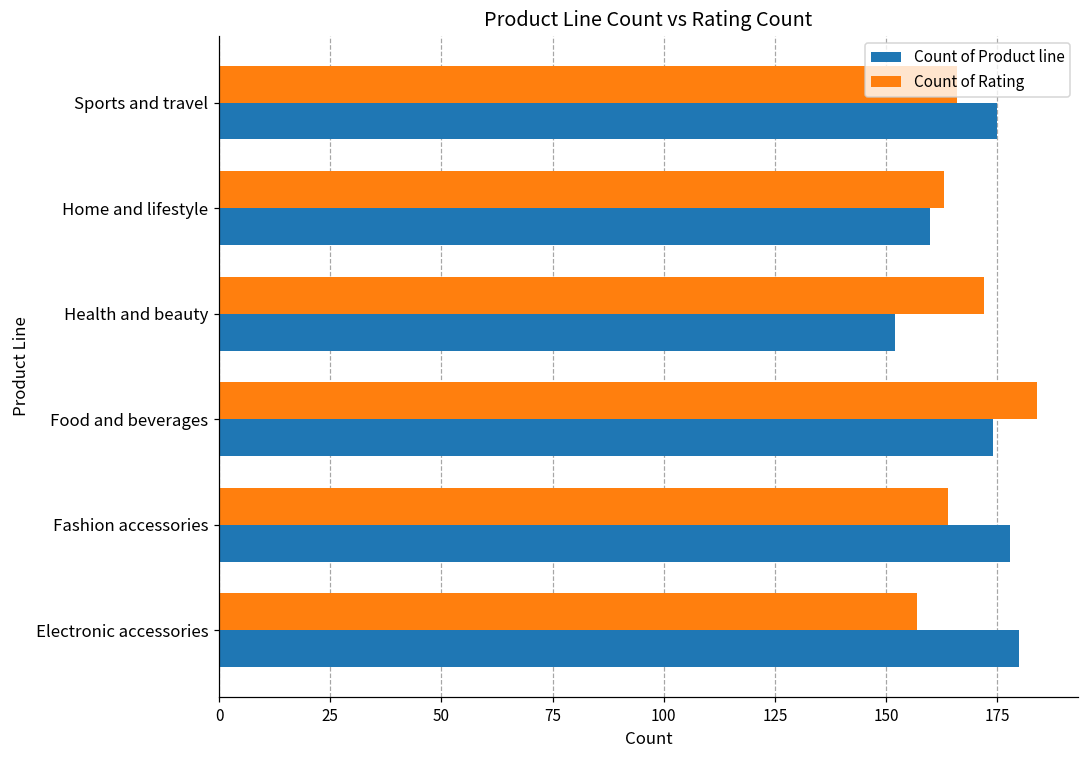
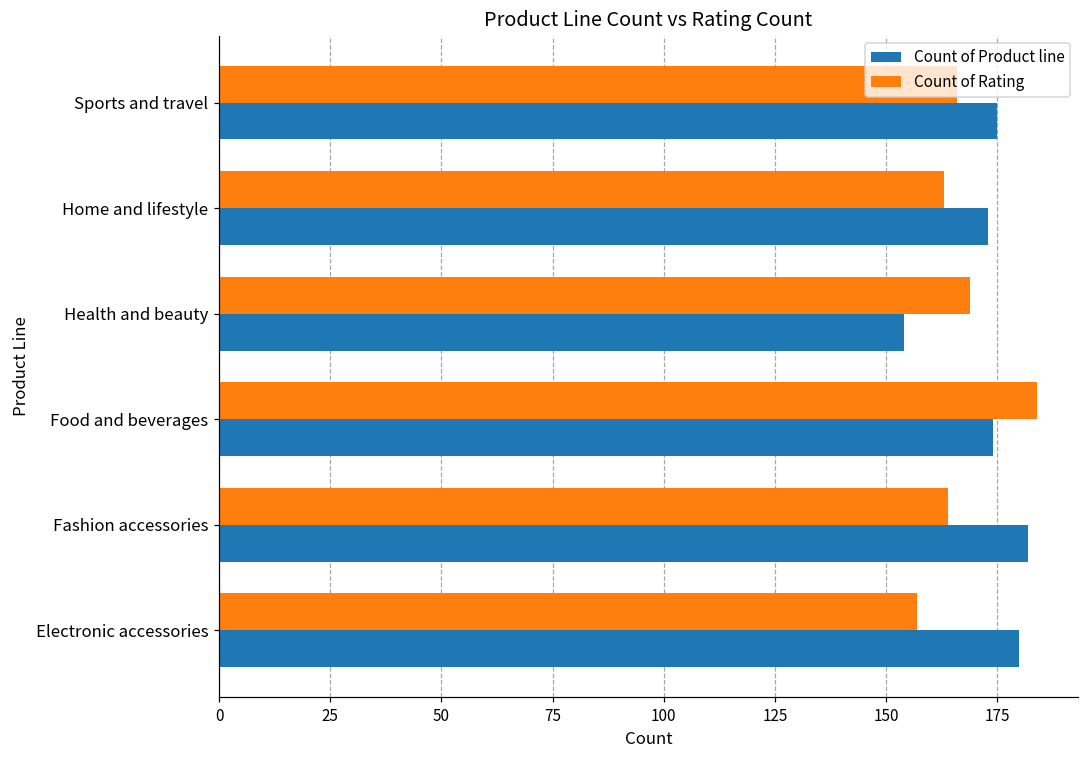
  {
    "Count of Product line": {
      "Sports and travel": 175,
-     "Home and lifestyle": 160,
-     "Health and beauty": 152,
+     "Home and lifestyle": 173,
+     "Health and beauty": 154,
      "Food and beverages": 174,
-     "Fashion accessories": 178,
+     "Fashion accessories": 182,
      "Electronic accessories": 180
    },
    "Count of Rating": {
      "Home and lifestyle": 163,
-     "Health and beauty": 172,
+     "Health and beauty": 169,
      "Food and beverages": 184,
      "Fashion accessories": 164,
      "Electronic accessories": 157
    }
  }
